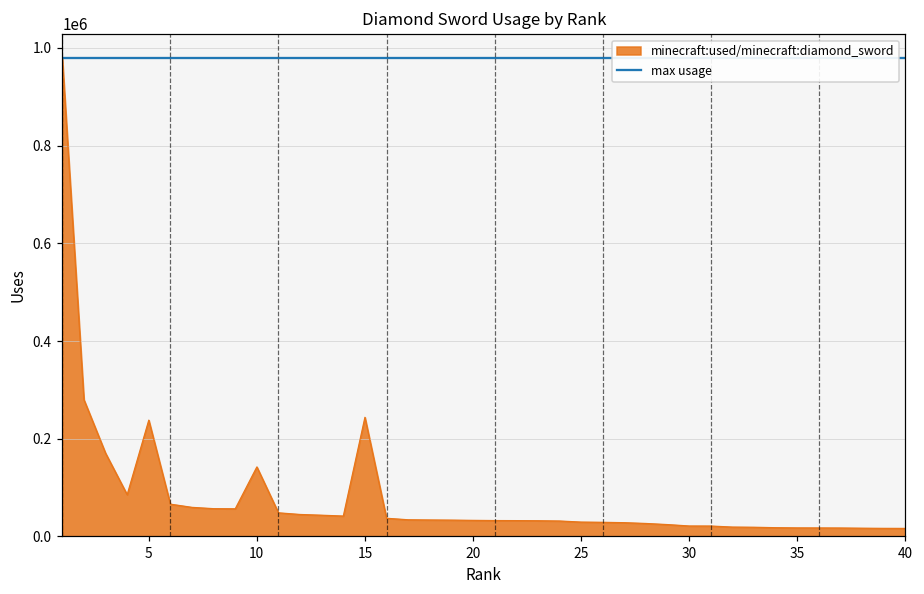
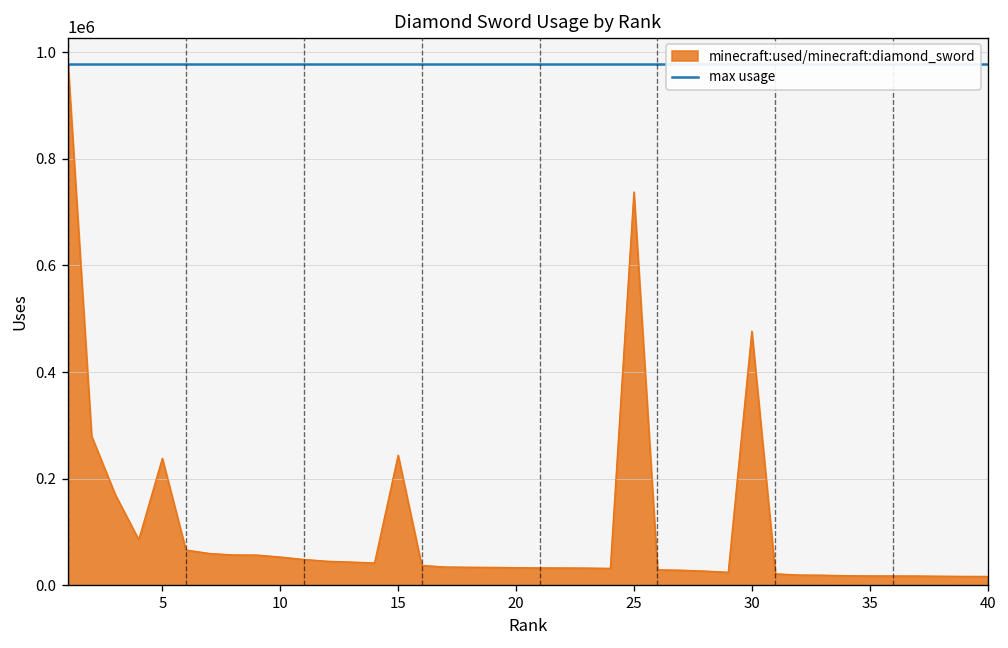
  {
    "5": 240000,
-   "10": 140000,
+   "10": 50000,
    "15": 240000,
    "20": 30000,
-   "25": 30000,
-   "30": 20000,
+   "25": 740000,
+   "30": 480000,
    "35": 20000,
    "40": 20000
  }
